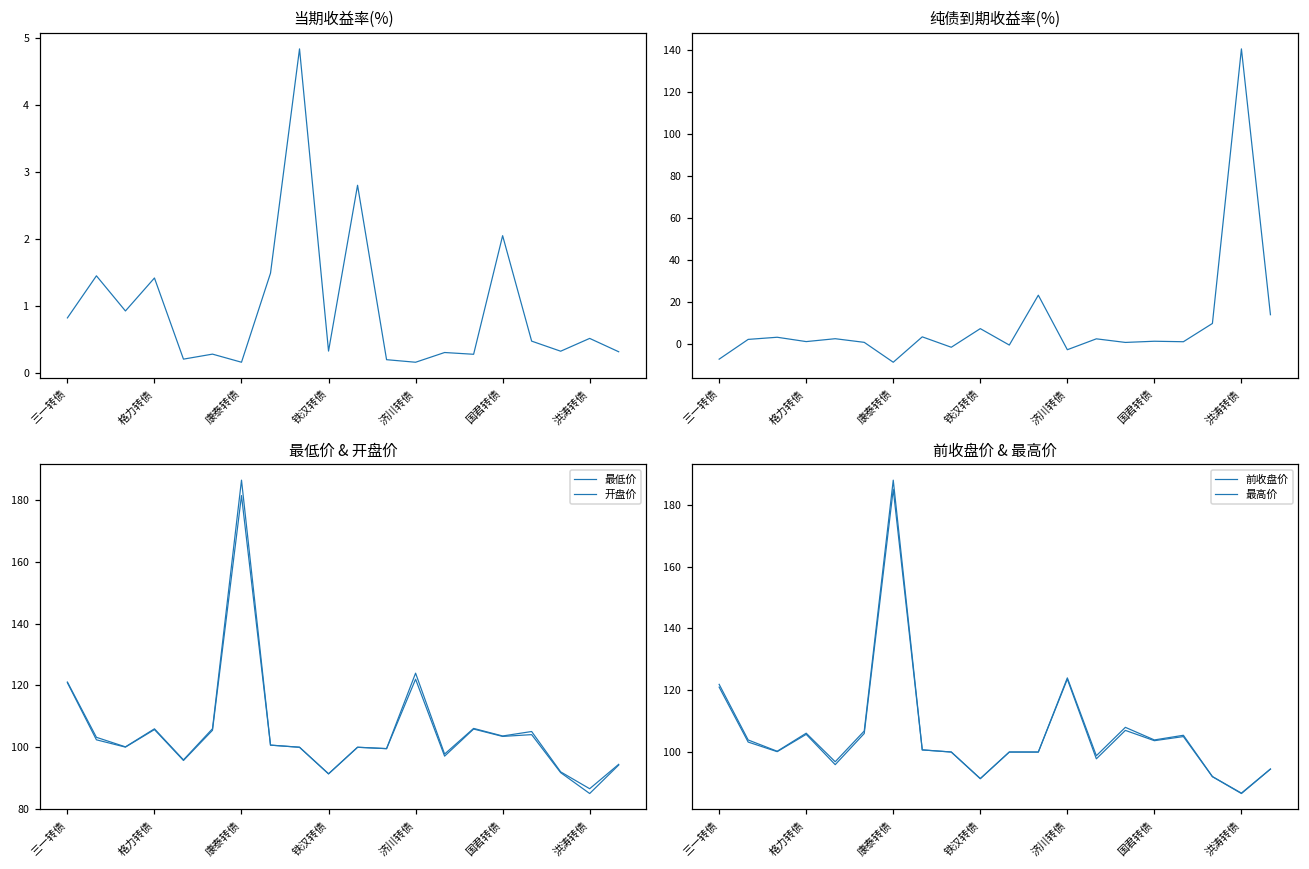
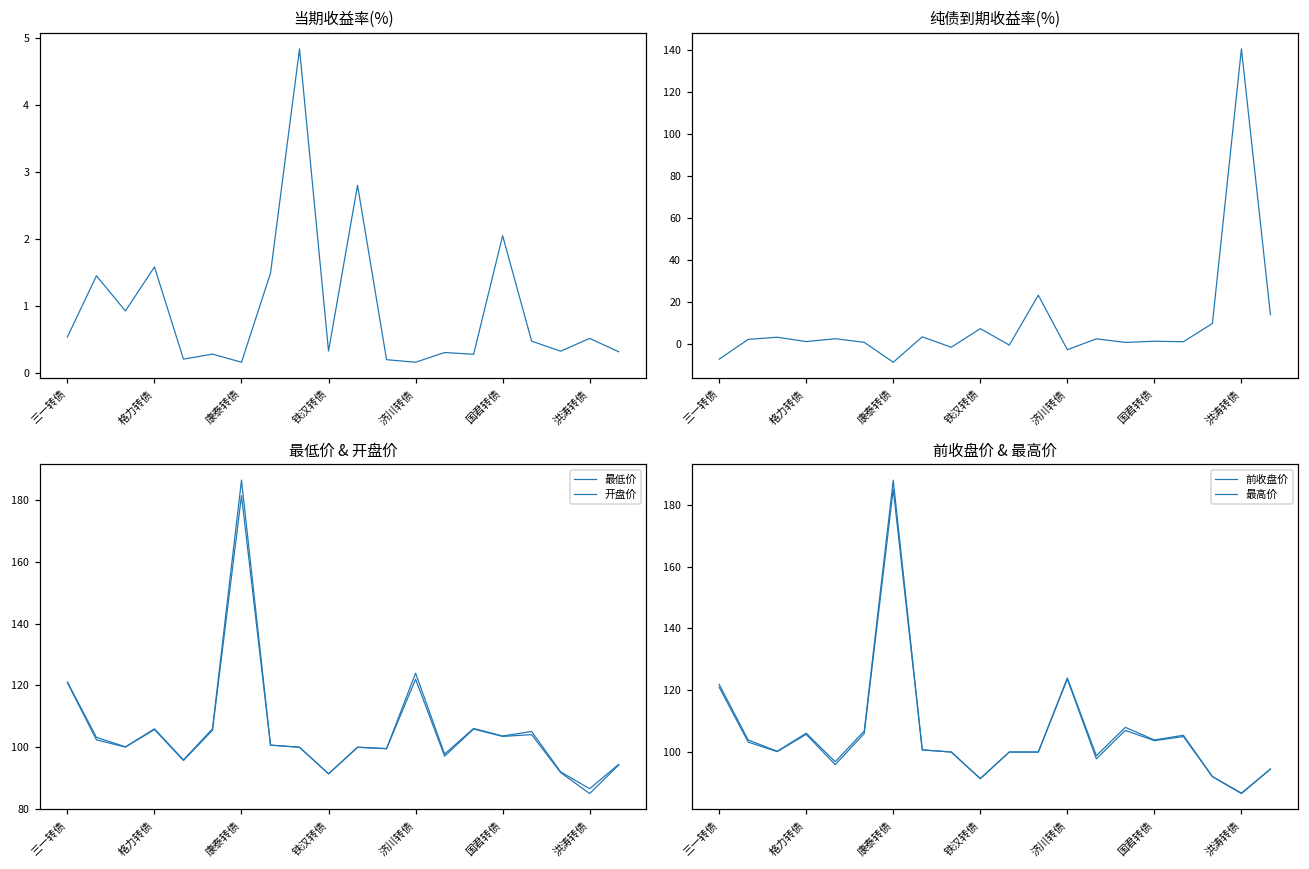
  {
    "当期收益率(%)": {
-     "三一转债": 0.8,
-     "格力转债": 1.4,
+     "三一转债": 0.5,
+     "格力转债": 1.6,
      "康泰转债": 0.2,
      "铁汉转债": 0.3,
      "济川转债": 0.2,
      "国君转债": 2.0,
      "洪涛转债": 0.5
    },
    "纯债到期收益率(%)": {
      "三一转债": -7,
      "格力转债": 1,
      "康泰转债": -9,
      "铁汉转债": 7,
      "济川转债": -3,
      "国君转债": 1,
      "洪涛转债": 141
    }
  }
